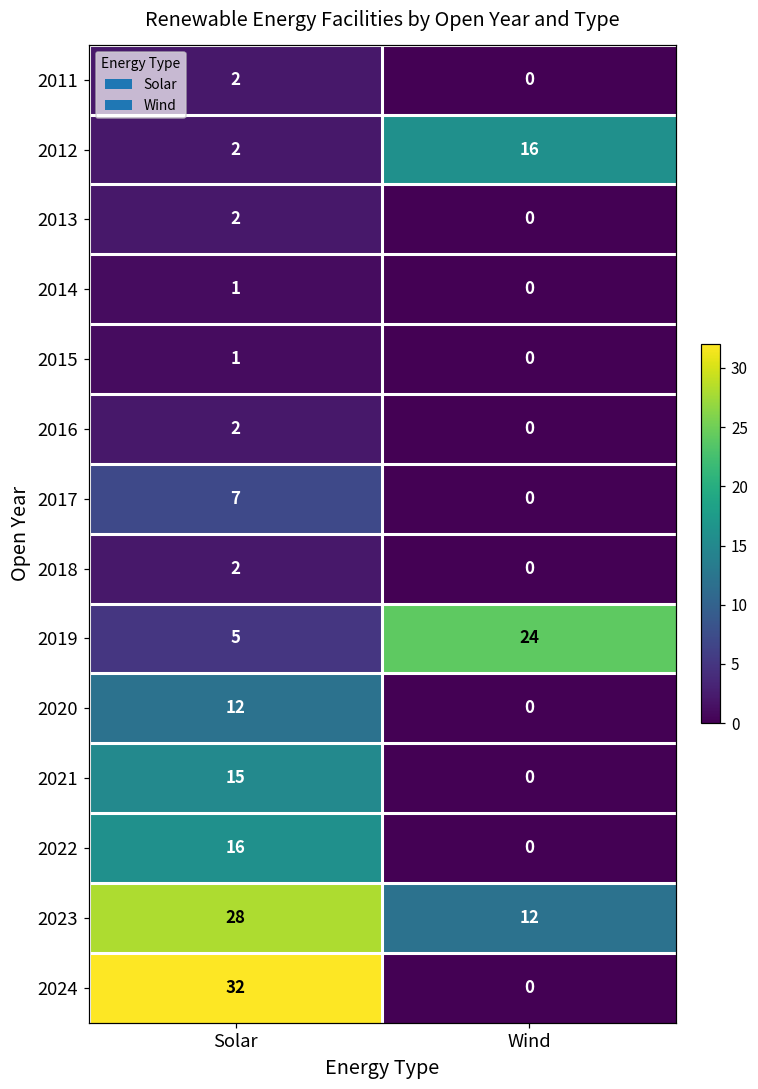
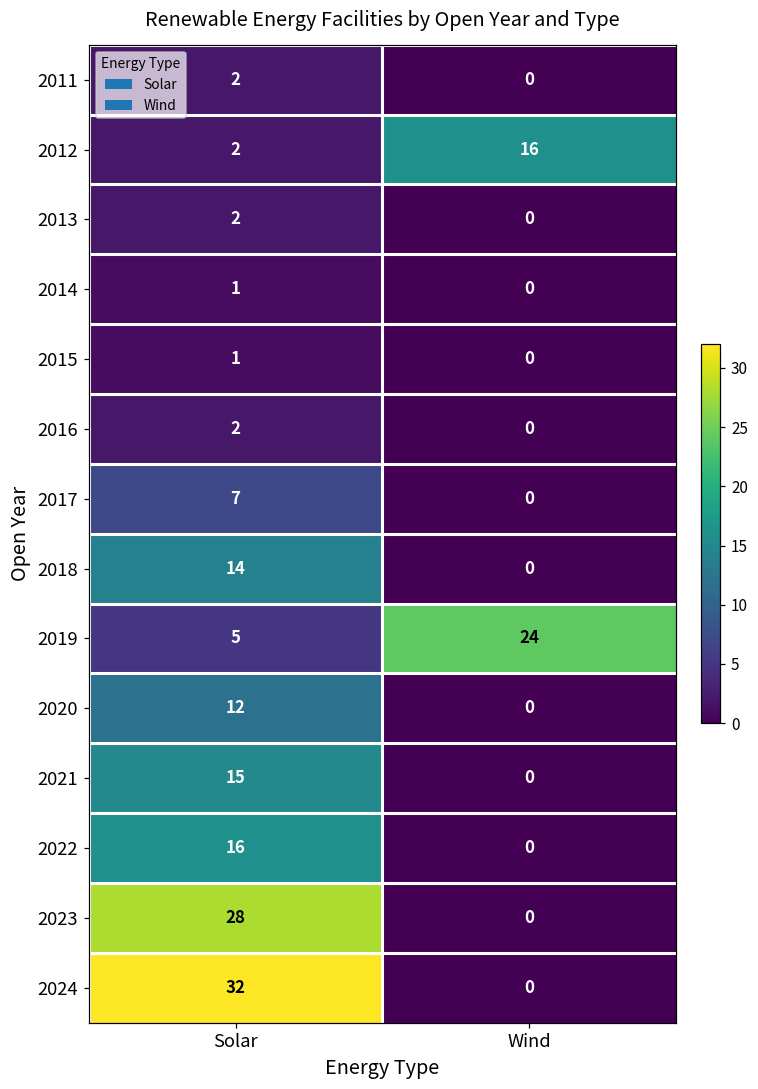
  {
    "2011": {
      "Solar": 2,
      "Wind": 0
    },
    "2012": {
      "Solar": 2,
      "Wind": 16
    },
    "2013": {
      "Solar": 2,
      "Wind": 0
    },
    "2014": {
      "Solar": 1,
      "Wind": 0
    },
    "2015": {
      "Solar": 1,
      "Wind": 0
    },
    "2016": {
      "Solar": 2,
      "Wind": 0
    },
    "2017": {
      "Solar": 7,
      "Wind": 0
    },
    "2018": {
-     "Solar": 2,
+     "Solar": 14,
      "Wind": 0
    },
    "2019": {
      "Solar": 5,
      "Wind": 24
    },
    "2020": {
      "Solar": 12,
      "Wind": 0
    },
    "2021": {
      "Solar": 15,
      "Wind": 0
    },
    "2022": {
      "Solar": 16,
      "Wind": 0
    },
    "2023": {
      "Solar": 28,
-     "Wind": 12
+     "Wind": 0
    },
    "2024": {
      "Solar": 32,
      "Wind": 0
    }
  }
